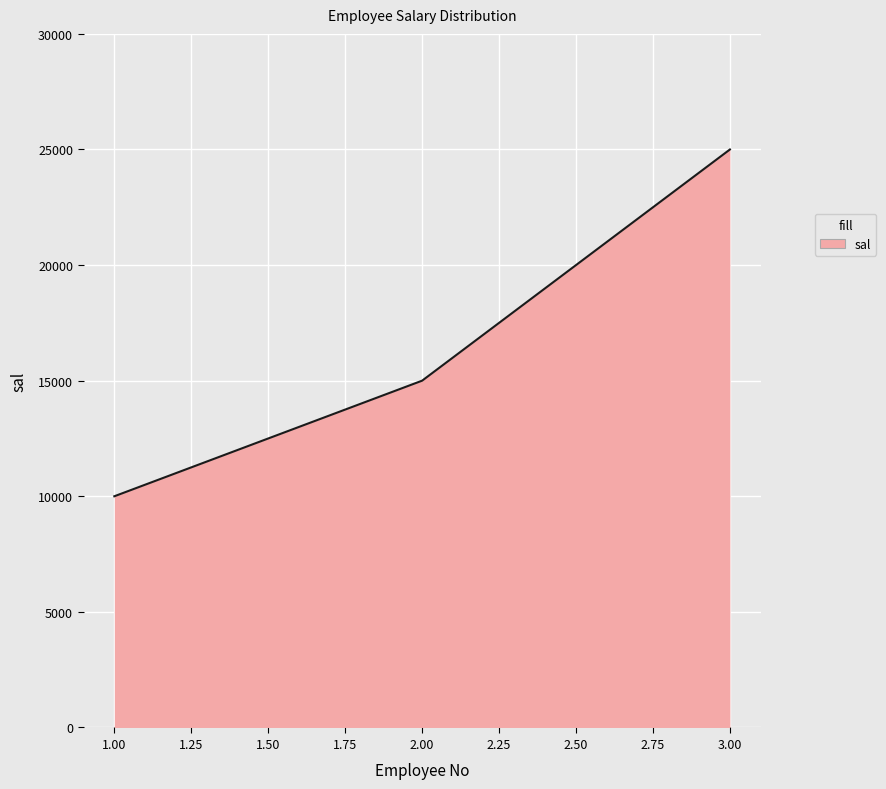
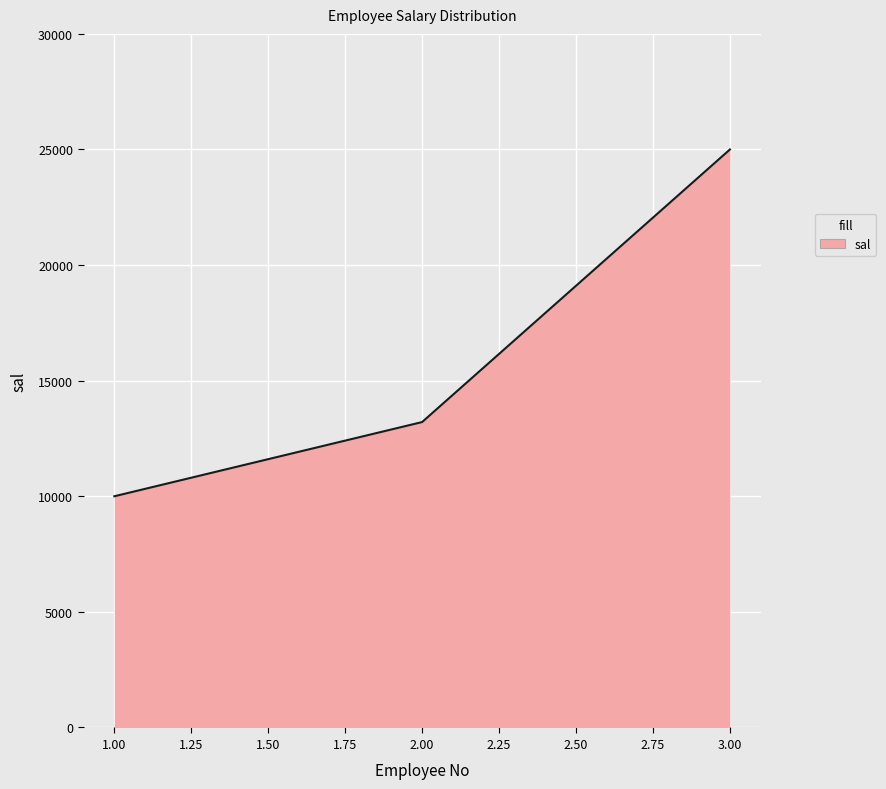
  {
    "1.00": 10000,
-   "2.00": 15000,
+   "2.00": 13200,
    "3.00": 25000
  }
